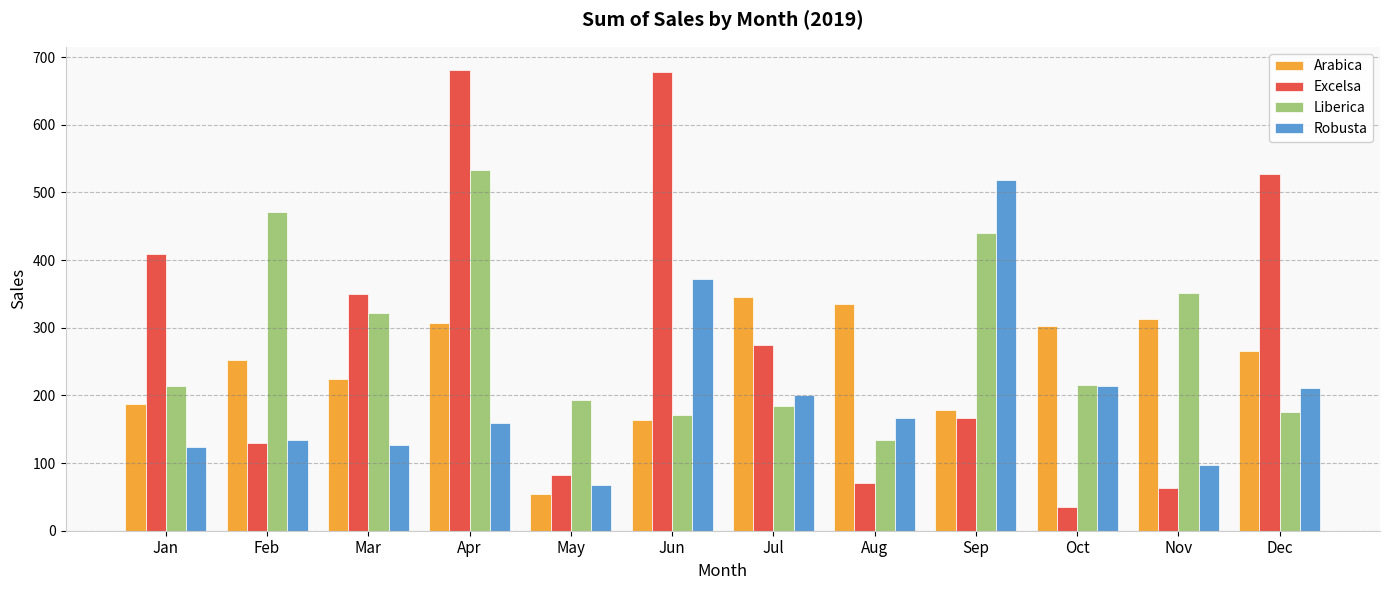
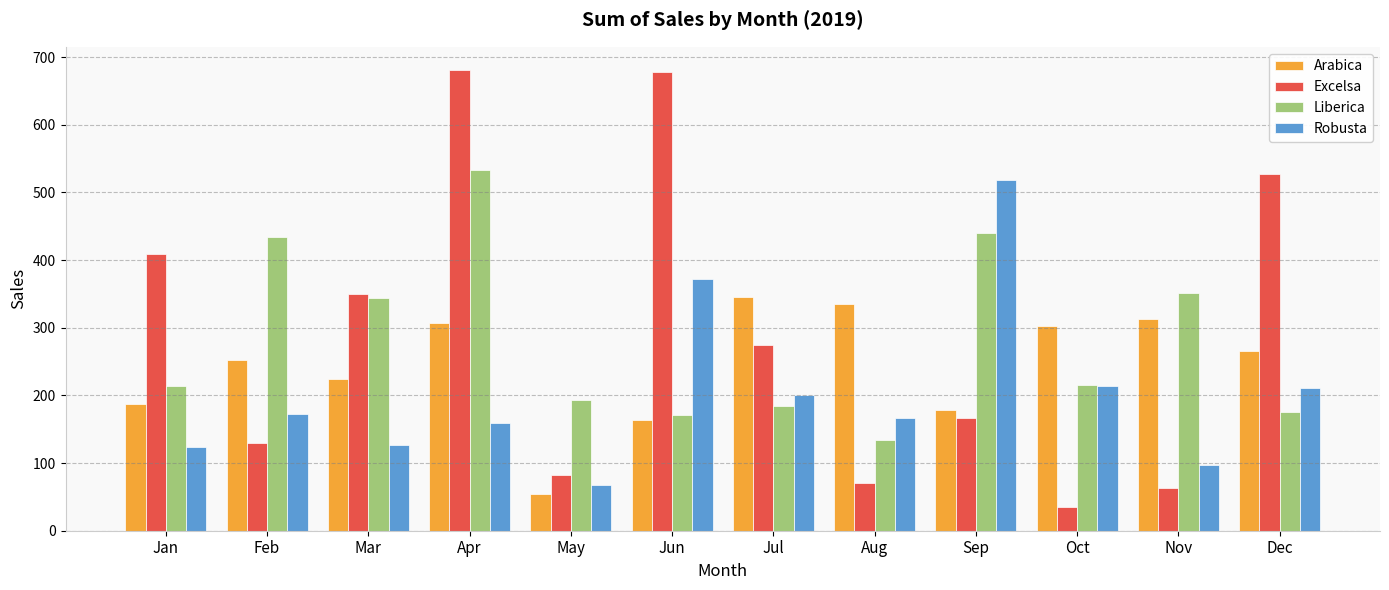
  {
    "Arabica": {
      "Jan": 190,
      "Feb": 250,
      "Mar": 220,
      "Apr": 310,
      "May": 50,
      "Jun": 160,
      "Jul": 350,
      "Aug": 330,
      "Sep": 180,
      "Oct": 300,
      "Nov": 310,
      "Dec": 270
    },
    "Excelsa": {
      "Jan": 410,
      "Feb": 130,
      "Mar": 350,
      "Apr": 680,
      "May": 80,
      "Jun": 680,
      "Jul": 270,
      "Aug": 70,
      "Sep": 170,
      "Oct": 30,
      "Nov": 60,
      "Dec": 530
    },
    "Liberica": {
      "Jan": 210,
-     "Feb": 470,
-     "Mar": 320,
+     "Feb": 430,
+     "Mar": 340,
      "Apr": 530,
      "May": 190,
      "Jun": 170,
      "Jul": 180,
      "Aug": 130,
      "Sep": 440,
      "Oct": 220,
      "Nov": 350,
      "Dec": 180
    },
    "Robusta": {
      "Jan": 120,
-     "Feb": 130,
+     "Feb": 170,
      "Mar": 130,
      "Apr": 160,
      "May": 70,
      "Jun": 370,
      "Jul": 200,
      "Aug": 170,
      "Sep": 520,
      "Oct": 210,
      "Nov": 100,
      "Dec": 210
    }
  }
